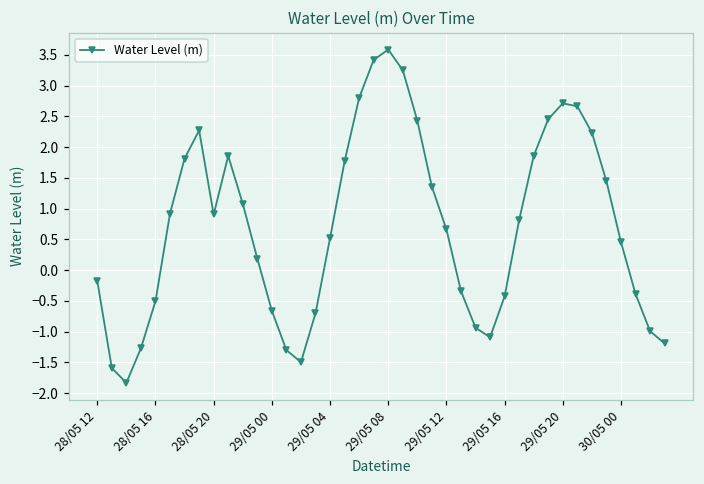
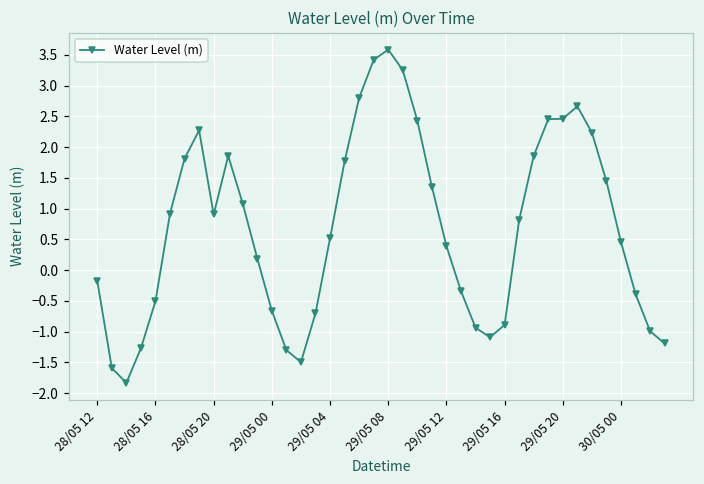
  {
    "28/05 12": -0.2,
    "28/05 16": -0.5,
    "28/05 20": 0.9,
    "29/05 00": -0.7,
    "29/05 04": 0.5,
    "29/05 08": 3.6,
-   "29/05 12": 0.7,
-   "29/05 16": -0.4,
-   "29/05 20": 2.7,
+   "29/05 12": 0.4,
+   "29/05 16": -0.9,
+   "29/05 20": 2.5,
    "30/05 00": 0.5
  }
